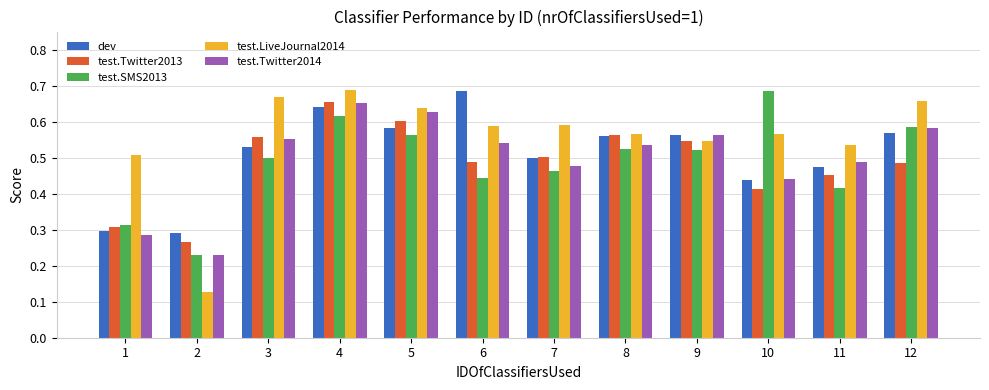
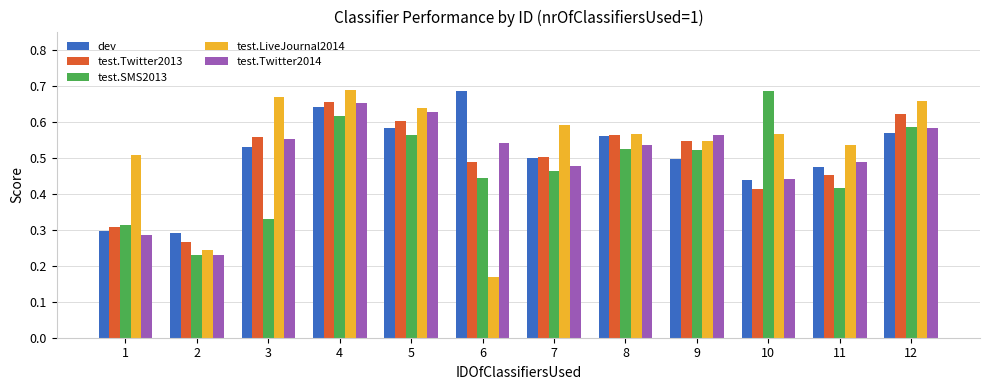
  {
    "dev": {
      "1": 0.30,
      "2": 0.29,
      "3": 0.53,
      "4": 0.64,
      "5": 0.58,
      "6": 0.68,
      "7": 0.50,
      "8": 0.56,
-     "9": 0.56,
+     "9": 0.50,
      "10": 0.44,
      "11": 0.47,
      "12": 0.57
    },
    "test.Twitter2013": {
      "1": 0.31,
      "2": 0.27,
      "3": 0.56,
      "4": 0.65,
      "5": 0.60,
      "6": 0.49,
      "7": 0.50,
      "8": 0.56,
      "9": 0.55,
      "10": 0.41,
      "11": 0.45,
-     "12": 0.49
+     "12": 0.62
    },
    "test.SMS2013": {
      "1": 0.31,
      "2": 0.23,
-     "3": 0.50,
+     "3": 0.33,
      "4": 0.62,
      "5": 0.56,
      "6": 0.44,
      "7": 0.46,
      "8": 0.52,
      "9": 0.52,
      "10": 0.69,
      "11": 0.42,
      "12": 0.58
    },
    "test.LiveJournal2014": {
      "1": 0.51,
-     "2": 0.13,
+     "2": 0.24,
      "3": 0.67,
      "4": 0.69,
      "5": 0.64,
-     "6": 0.59,
+     "6": 0.17,
      "7": 0.59,
      "8": 0.57,
      "9": 0.55,
      "10": 0.57,
      "11": 0.53,
      "12": 0.66
    },
    "test.Twitter2014": {
      "1": 0.29,
      "2": 0.23,
      "3": 0.55,
      "4": 0.65,
      "5": 0.63,
      "6": 0.54,
      "7": 0.48,
      "8": 0.54,
      "9": 0.56,
      "10": 0.44,
      "11": 0.49,
      "12": 0.58
    }
  }
